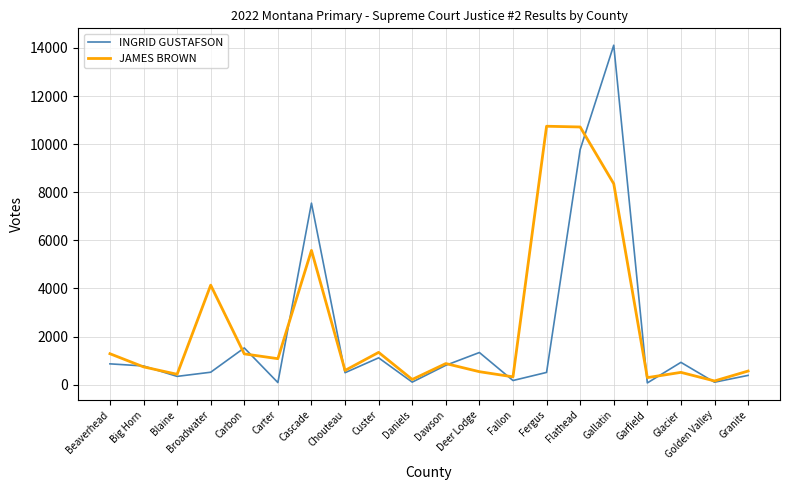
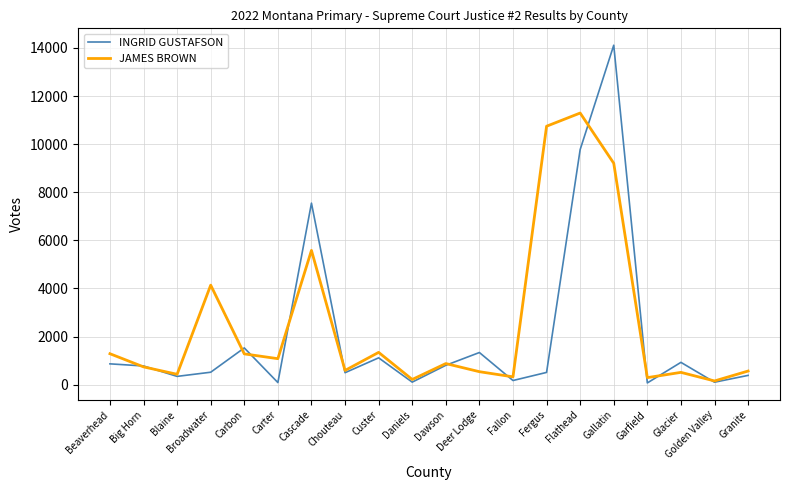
  {
    "INGRID GUSTAFSON": {
      "Beaverhead": 900,
      "Broadwater": 500,
      "Carbon": 1500,
      "Carter": 100,
      "Cascade": 7500,
      "Custer": 1100,
      "Daniels": 100,
      "Deer Lodge": 1300,
      "Fallon": 200,
      "Fergus": 500,
      "Flathead": 9800,
      "Gallatin": 14100,
      "Garfield": 100,
      "Glacier": 900,
      "Granite": 400
    },
    "JAMES BROWN": {
      "Beaverhead": 1300,
      "Broadwater": 4100,
      "Carbon": 1300,
      "Carter": 1100,
      "Cascade": 5600,
      "Custer": 1300,
      "Daniels": 200,
      "Deer Lodge": 500,
      "Fallon": 300,
      "Fergus": 10700,
-     "Flathead": 10700,
-     "Gallatin": 8400,
+     "Flathead": 11300,
+     "Gallatin": 9200,
      "Garfield": 300,
      "Glacier": 500,
      "Granite": 600
    }
  }
